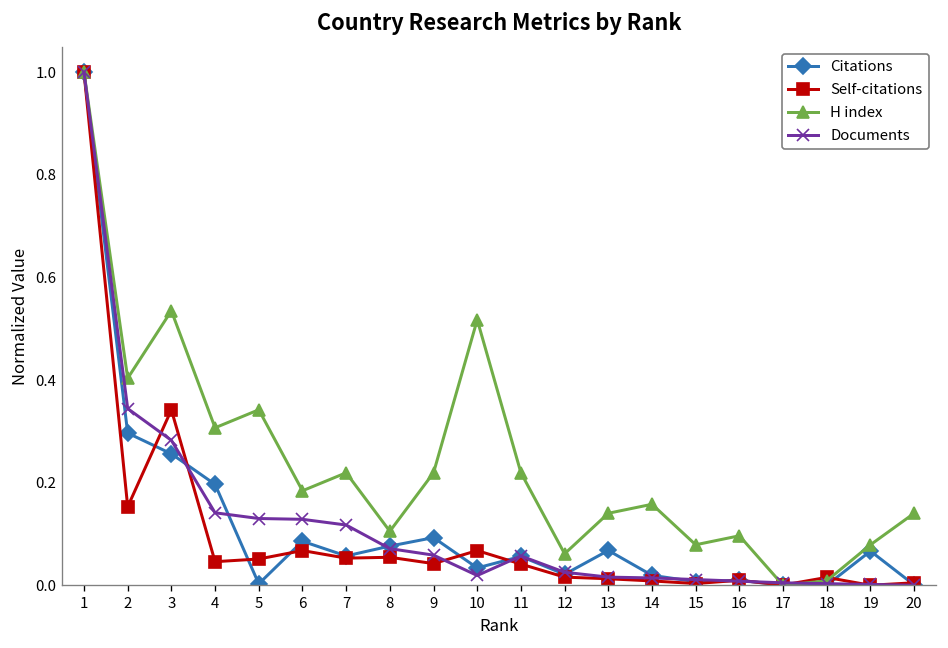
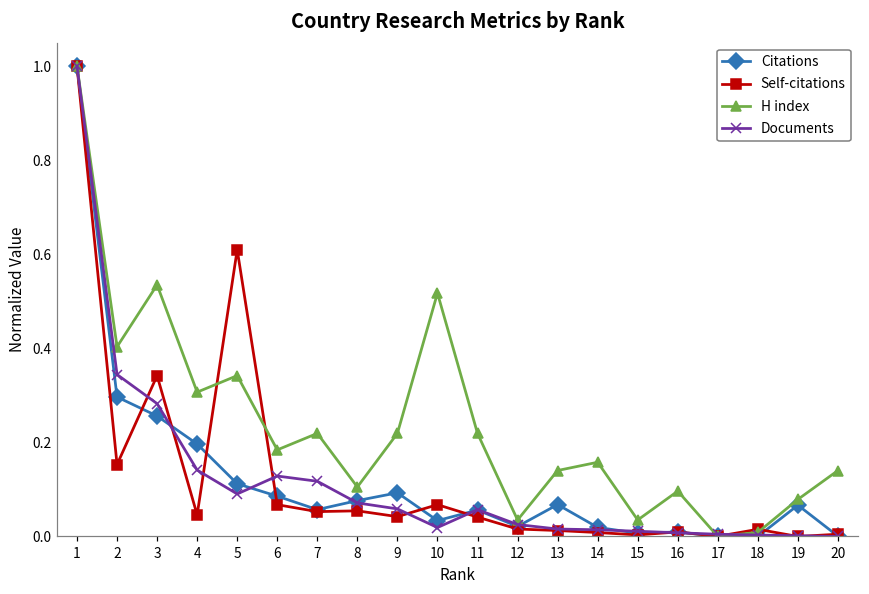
  {
    "Citations": {
      "2": 0.30,
      "3": 0.26,
      "4": 0.20,
-     "5": 0.00,
+     "5": 0.11,
      "6": 0.09,
      "9": 0.09,
      "10": 0.03,
      "13": 0.07,
      "19": 0.07
    },
    "Self-citations": {
      "2": 0.15,
      "3": 0.34,
      "4": 0.05,
-     "5": 0.05,
+     "5": 0.61,
      "6": 0.07,
      "8": 0.05,
      "9": 0.04,
      "10": 0.07,
      "11": 0.04,
      "18": 0.02
    },
    "H index": {
      "2": 0.40,
      "3": 0.54,
      "4": 0.31,
      "5": 0.34,
      "6": 0.18,
      "7": 0.22,
      "8": 0.11,
      "9": 0.22,
      "10": 0.52,
      "11": 0.22,
-     "12": 0.06,
+     "12": 0.04,
      "13": 0.14,
      "14": 0.16,
-     "15": 0.08,
+     "15": 0.04,
      "16": 0.10,
      "19": 0.08,
      "20": 0.14
    },
    "Documents": {
      "2": 0.34,
      "3": 0.28,
      "4": 0.14,
-     "5": 0.13,
+     "5": 0.09,
      "6": 0.13,
      "7": 0.12,
      "9": 0.06,
      "10": 0.02
    }
  }
